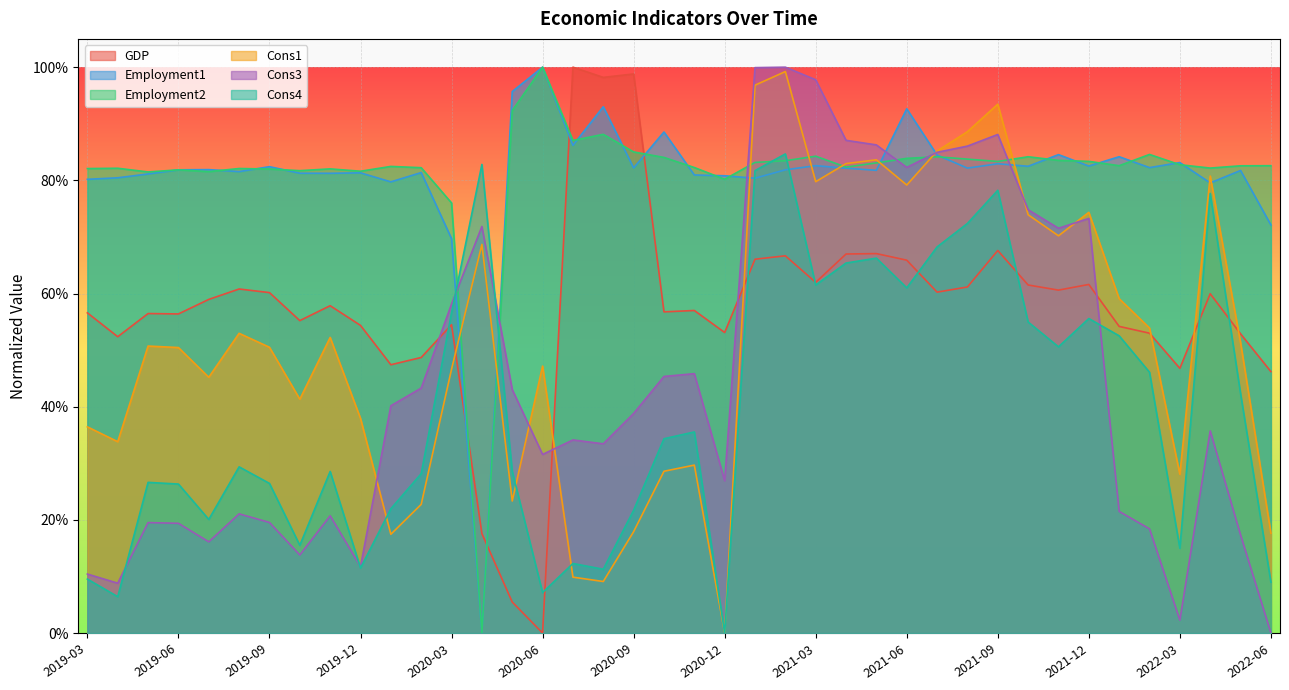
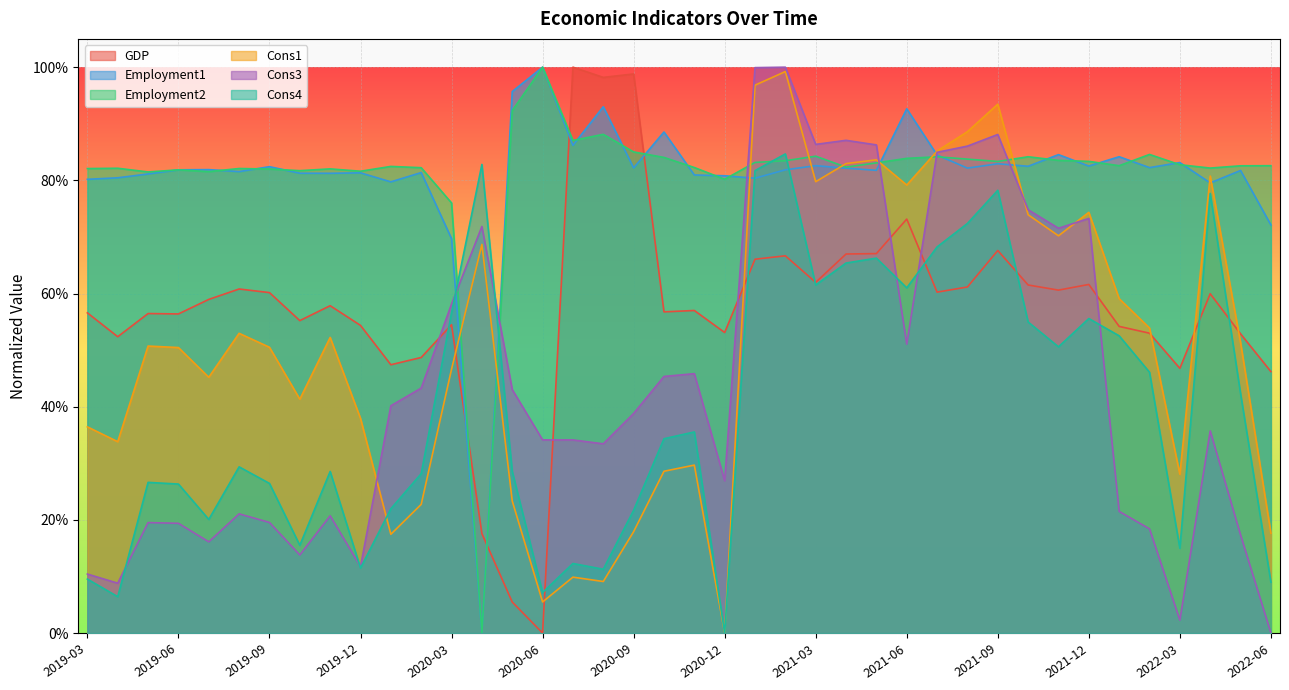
  {
    "GDP": {
      "2019-03": "57%",
      "2019-06": "56%",
      "2019-09": "60%",
      "2019-12": "54%",
      "2020-03": "54%",
      "2020-06": "0%",
      "2020-09": "99%",
      "2020-12": "53%",
      "2021-03": "62%",
-     "2021-06": "66%",
+     "2021-06": "73%",
      "2021-09": "68%",
      "2021-12": "62%",
      "2022-03": "47%",
      "2022-06": "46%"
    },
    "Employment1": {
      "2019-03": "80%",
      "2020-03": "70%",
      "2020-09": "82%",
      "2020-12": "81%",
      "2021-03": "83%",
      "2021-06": "93%",
      "2021-12": "83%",
      "2022-06": "72%"
    },
    "Cons1": {
      "2019-03": "36%",
      "2019-06": "50%",
      "2019-09": "51%",
      "2019-12": "38%",
      "2020-03": "47%",
-     "2020-06": "47%",
+     "2020-06": "5%",
      "2020-09": "18%",
      "2021-03": "80%",
      "2021-06": "79%",
      "2021-09": "93%",
      "2021-12": "74%",
      "2022-03": "28%",
      "2022-06": "18%"
    },
    "Cons3": {
      "2019-03": "10%",
      "2019-06": "19%",
      "2019-09": "20%",
      "2020-03": "58%",
-     "2020-06": "32%",
+     "2020-06": "34%",
      "2020-09": "39%",
      "2020-12": "27%",
-     "2021-03": "98%",
-     "2021-06": "82%",
+     "2021-03": "86%",
+     "2021-06": "51%",
      "2021-09": "88%",
      "2021-12": "73%",
      "2022-03": "2%",
      "2022-06": "0%"
    }
  }
